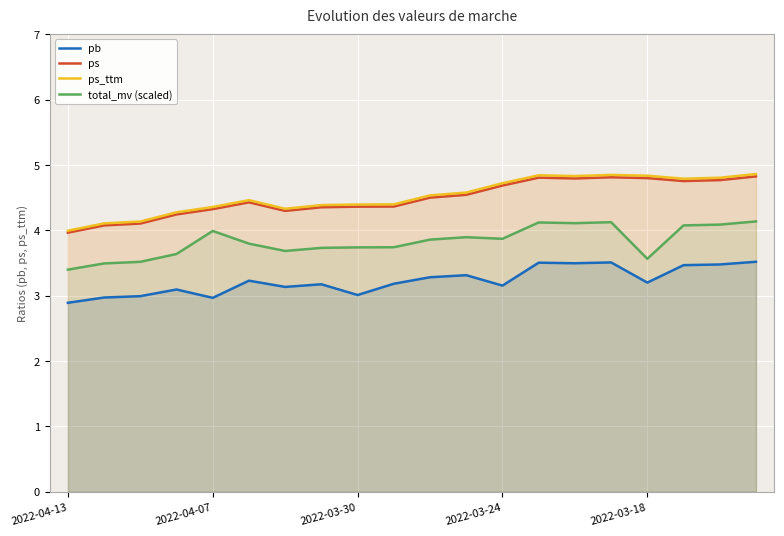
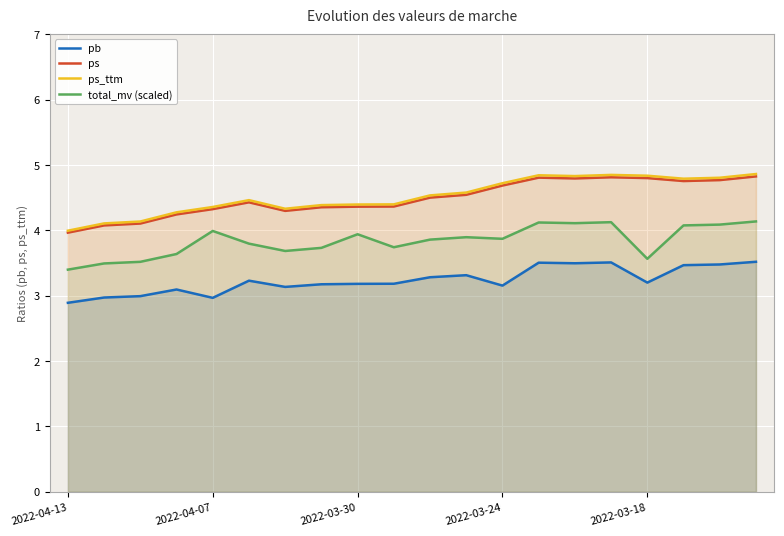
  {
    "pb": {
      "2022-04-13": 2.9,
      "2022-04-07": 3.0,
-     "2022-03-30": 3.0,
+     "2022-03-30": 3.2,
      "2022-03-24": 3.2,
      "2022-03-18": 3.2
    },
    "total_mv (scaled)": {
      "2022-04-13": 3.4,
      "2022-04-07": 4.0,
-     "2022-03-30": 3.7,
+     "2022-03-30": 3.9,
      "2022-03-24": 3.9,
      "2022-03-18": 3.6
    }
  }
